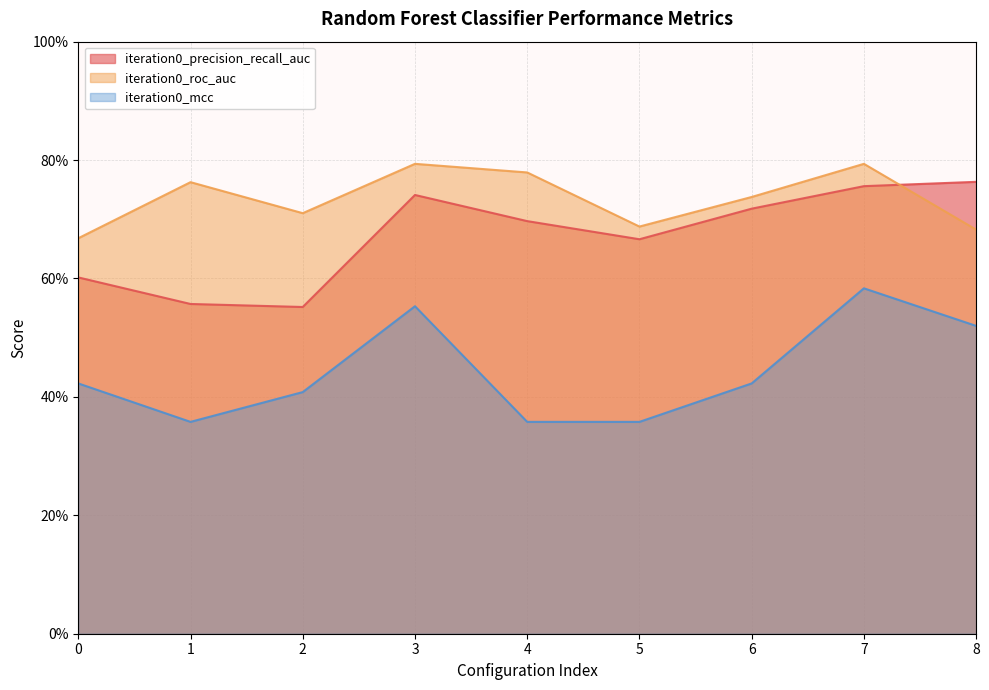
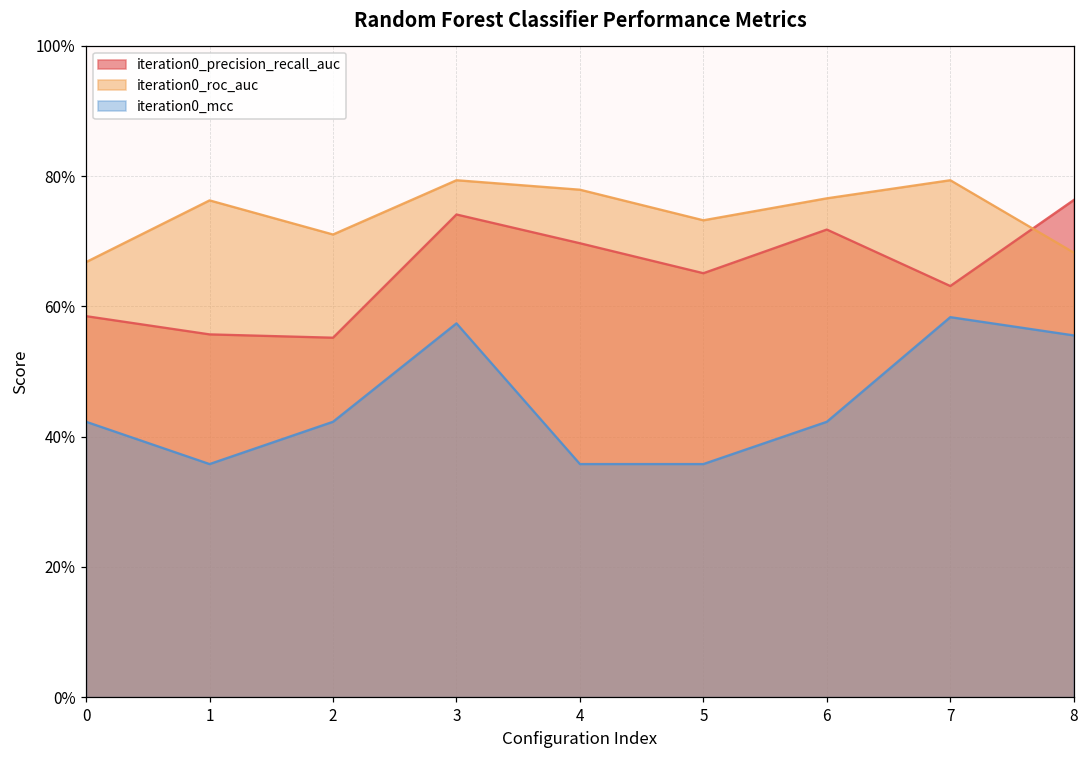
  {
    "iteration0_precision_recall_auc": {
-     "0": "60%",
+     "0": "58%",
      "1": "56%",
      "2": "55%",
      "3": "74%",
      "4": "70%",
-     "5": "67%",
+     "5": "65%",
      "6": "72%",
-     "7": "76%",
+     "7": "63%",
      "8": "76%"
    },
    "iteration0_roc_auc": {
      "0": "67%",
      "1": "76%",
      "2": "71%",
      "3": "79%",
      "4": "78%",
-     "5": "69%",
-     "6": "74%",
+     "5": "73%",
+     "6": "77%",
      "7": "79%",
      "8": "68%"
    },
    "iteration0_mcc": {
      "0": "42%",
      "1": "36%",
-     "2": "41%",
-     "3": "55%",
+     "2": "42%",
+     "3": "57%",
      "4": "36%",
      "5": "36%",
      "6": "42%",
      "7": "58%",
-     "8": "52%"
+     "8": "56%"
    }
  }
